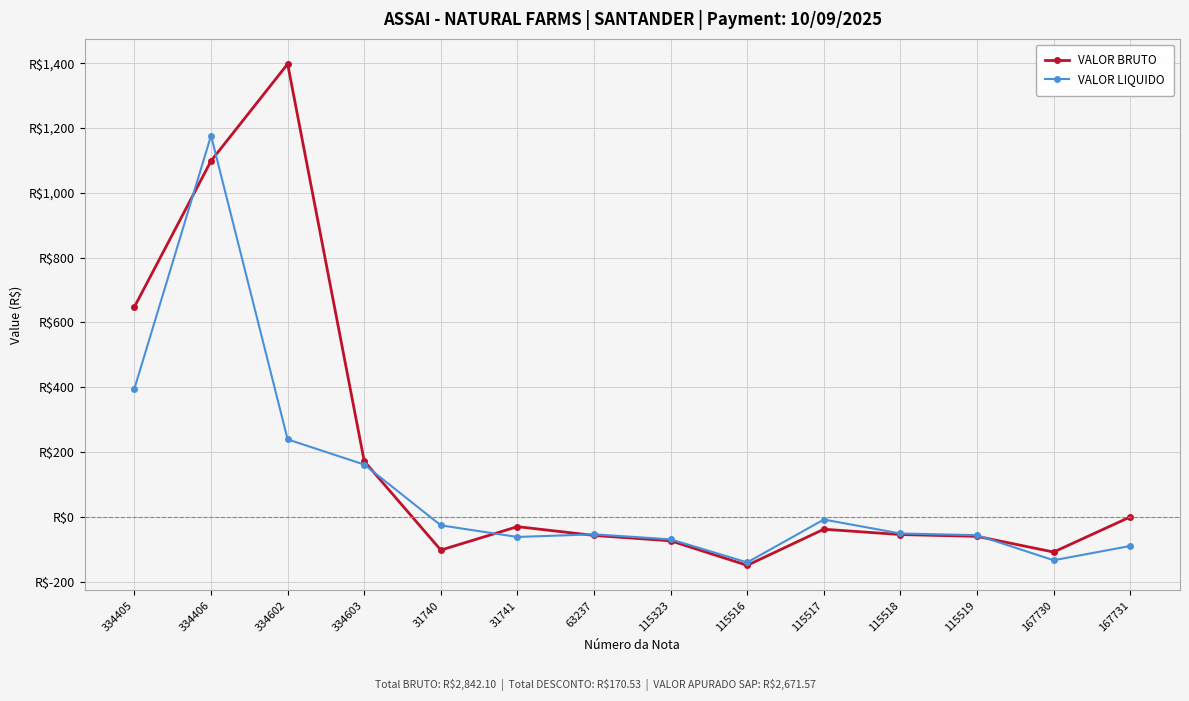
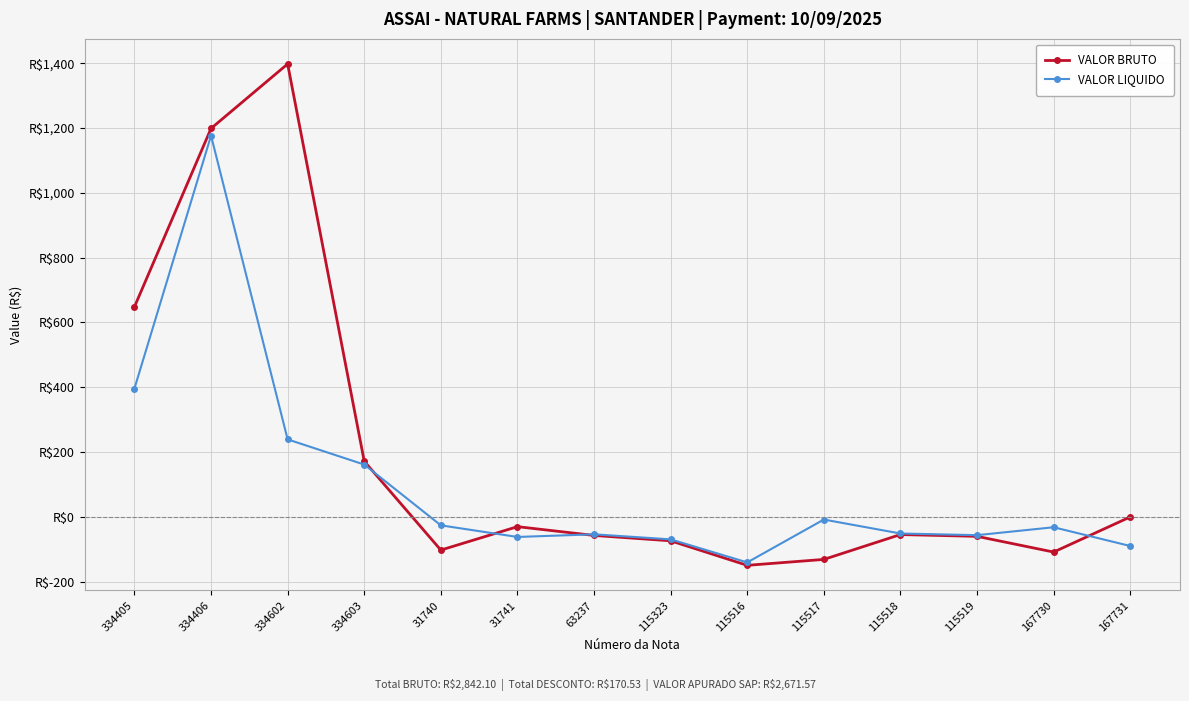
  {
    "VALOR BRUTO": {
      "334405": "R$650",
-     "334406": "R$1,100",
+     "334406": "R$1,200",
      "334602": "R$1,400",
      "334603": "R$170",
      "31740": "R$-100",
      "31741": "R$-30",
      "115516": "R$-150",
-     "115517": "R$-40",
+     "115517": "R$-130",
      "167730": "R$-110",
      "167731": "R$0"
    },
    "VALOR LIQUIDO": {
      "334405": "R$400",
      "334406": "R$1,180",
      "334602": "R$240",
      "334603": "R$160",
      "31740": "R$-30",
      "31741": "R$-60",
      "115516": "R$-140",
      "115517": "R$-10",
-     "167730": "R$-130",
+     "167730": "R$-30",
      "167731": "R$-90"
    }
  }
